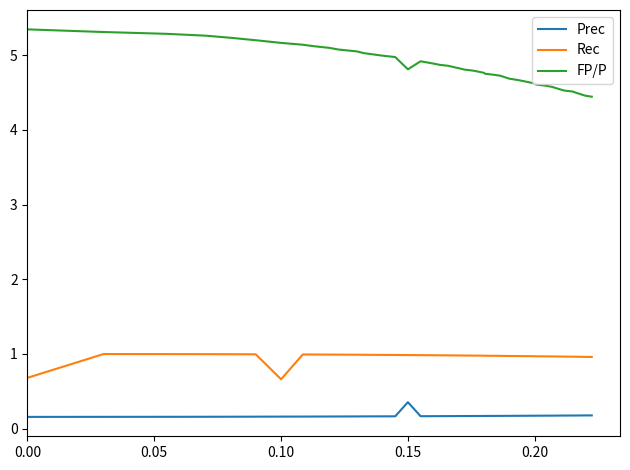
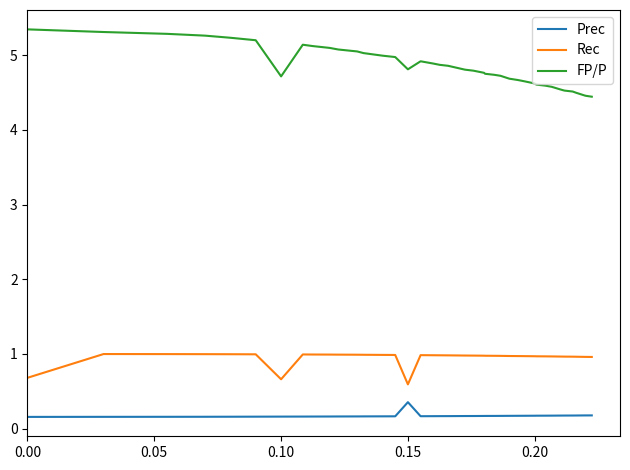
  {
    "Prec": {
      "0.00": 0.2,
      "0.10": 0.2,
      "0.15": 0.4,
      "0.20": 0.2
    },
    "Rec": {
      "0.00": 0.7,
      "0.10": 0.7,
-     "0.15": 1.0,
+     "0.15": 0.6,
      "0.20": 1.0
    },
    "FP/P": {
      "0.00": 5.3,
-     "0.10": 5.2,
+     "0.10": 4.7,
      "0.15": 4.8
    }
  }
